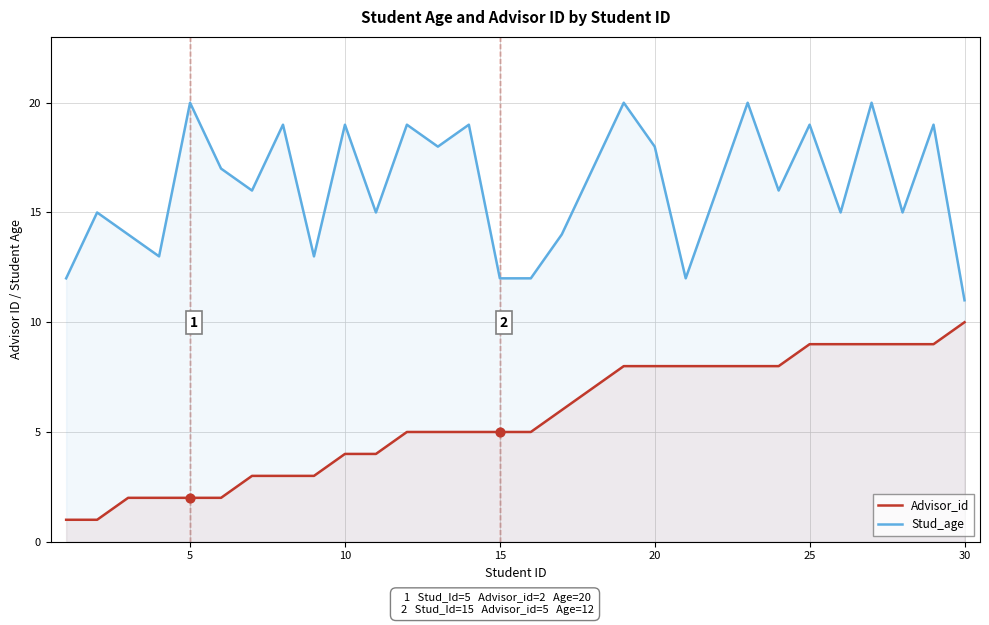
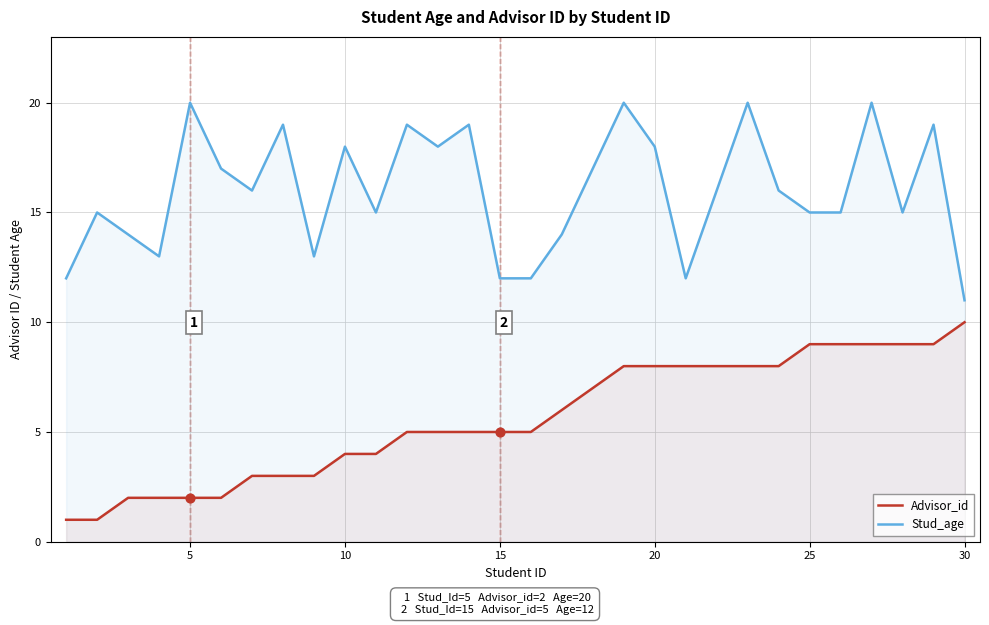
  {
    "Stud_age": {
      "5": 20,
-     "10": 19,
+     "10": 18,
      "15": 12,
      "20": 18,
-     "25": 19,
+     "25": 15,
      "30": 11
    }
  }
